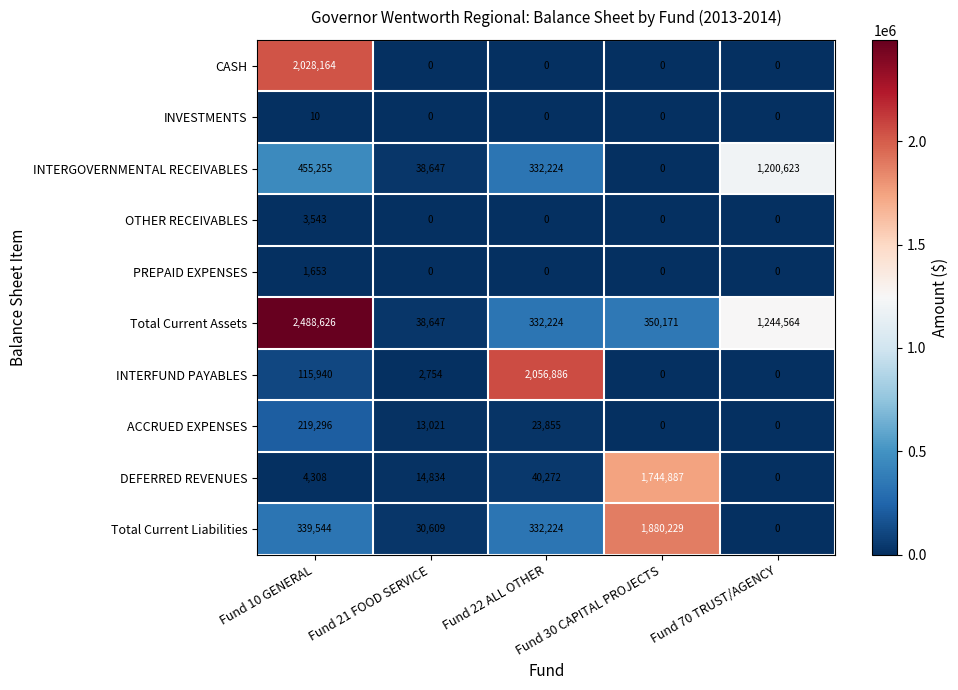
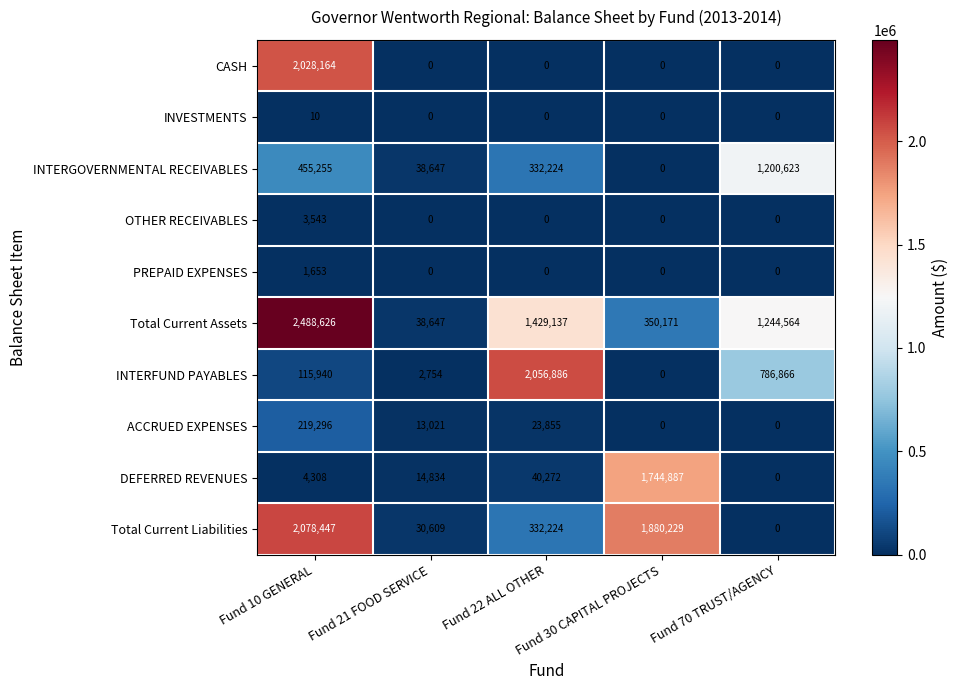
  {
    "CASH": {
      "Fund 10 GENERAL": "2,028,164",
      "Fund 21 FOOD SERVICE": "0",
      "Fund 22 ALL OTHER": "0",
      "Fund 30 CAPITAL PROJECTS": "0",
      "Fund 70 TRUST/AGENCY": "0"
    },
    "INVESTMENTS": {
      "Fund 10 GENERAL": "10",
      "Fund 21 FOOD SERVICE": "0",
      "Fund 22 ALL OTHER": "0",
      "Fund 30 CAPITAL PROJECTS": "0",
      "Fund 70 TRUST/AGENCY": "0"
    },
    "INTERGOVERNMENTAL RECEIVABLES": {
      "Fund 10 GENERAL": "455,255",
      "Fund 21 FOOD SERVICE": "38,647",
      "Fund 22 ALL OTHER": "332,224",
      "Fund 30 CAPITAL PROJECTS": "0",
      "Fund 70 TRUST/AGENCY": "1,200,623"
    },
    "OTHER RECEIVABLES": {
      "Fund 10 GENERAL": "3,543",
      "Fund 21 FOOD SERVICE": "0",
      "Fund 22 ALL OTHER": "0",
      "Fund 30 CAPITAL PROJECTS": "0",
      "Fund 70 TRUST/AGENCY": "0"
    },
    "PREPAID EXPENSES": {
      "Fund 10 GENERAL": "1,653",
      "Fund 21 FOOD SERVICE": "0",
      "Fund 22 ALL OTHER": "0",
      "Fund 30 CAPITAL PROJECTS": "0",
      "Fund 70 TRUST/AGENCY": "0"
    },
    "Total Current Assets": {
      "Fund 10 GENERAL": "2,488,626",
      "Fund 21 FOOD SERVICE": "38,647",
-     "Fund 22 ALL OTHER": "332,224",
+     "Fund 22 ALL OTHER": "1,429,137",
      "Fund 30 CAPITAL PROJECTS": "350,171",
      "Fund 70 TRUST/AGENCY": "1,244,564"
    },
    "INTERFUND PAYABLES": {
      "Fund 10 GENERAL": "115,940",
      "Fund 21 FOOD SERVICE": "2,754",
      "Fund 22 ALL OTHER": "2,056,886",
      "Fund 30 CAPITAL PROJECTS": "0",
-     "Fund 70 TRUST/AGENCY": "0"
+     "Fund 70 TRUST/AGENCY": "786,866"
    },
    "ACCRUED EXPENSES": {
      "Fund 10 GENERAL": "219,296",
      "Fund 21 FOOD SERVICE": "13,021",
      "Fund 22 ALL OTHER": "23,855",
      "Fund 30 CAPITAL PROJECTS": "0",
      "Fund 70 TRUST/AGENCY": "0"
    },
    "DEFERRED REVENUES": {
      "Fund 10 GENERAL": "4,308",
      "Fund 21 FOOD SERVICE": "14,834",
      "Fund 22 ALL OTHER": "40,272",
      "Fund 30 CAPITAL PROJECTS": "1,744,887",
      "Fund 70 TRUST/AGENCY": "0"
    },
    "Total Current Liabilities": {
-     "Fund 10 GENERAL": "339,544",
+     "Fund 10 GENERAL": "2,078,447",
      "Fund 21 FOOD SERVICE": "30,609",
      "Fund 22 ALL OTHER": "332,224",
      "Fund 30 CAPITAL PROJECTS": "1,880,229",
      "Fund 70 TRUST/AGENCY": "0"
    }
  }
